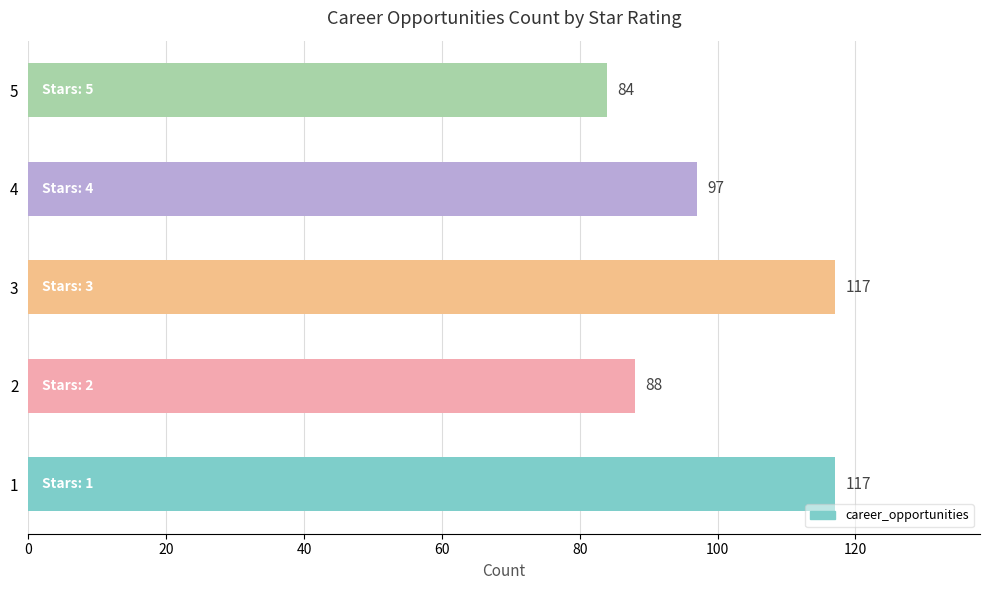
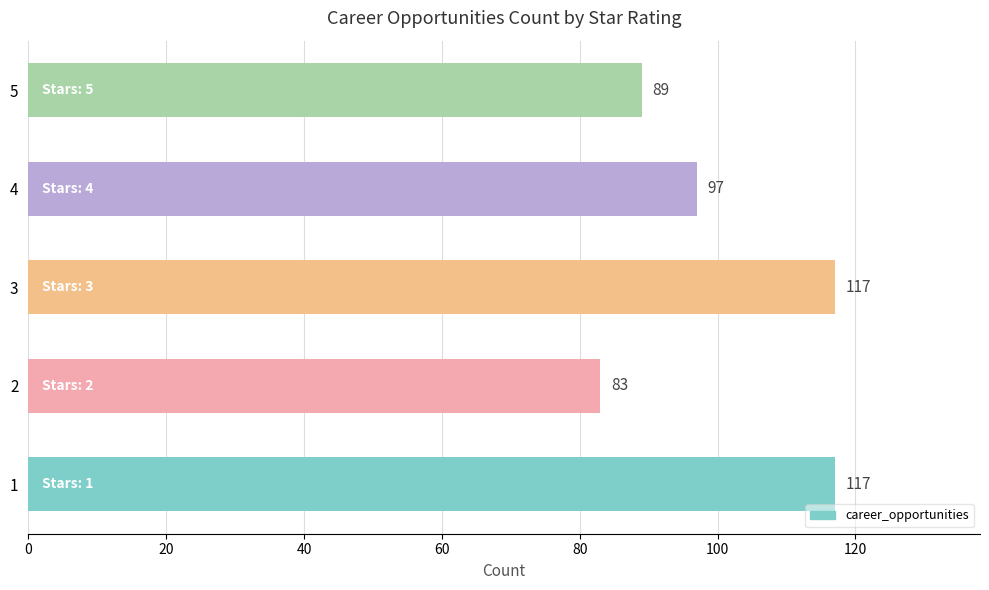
  {
-   "5": 84,
+   "5": 89,
    "4": 97,
    "3": 117,
-   "2": 88,
+   "2": 83,
    "1": 117
  }
